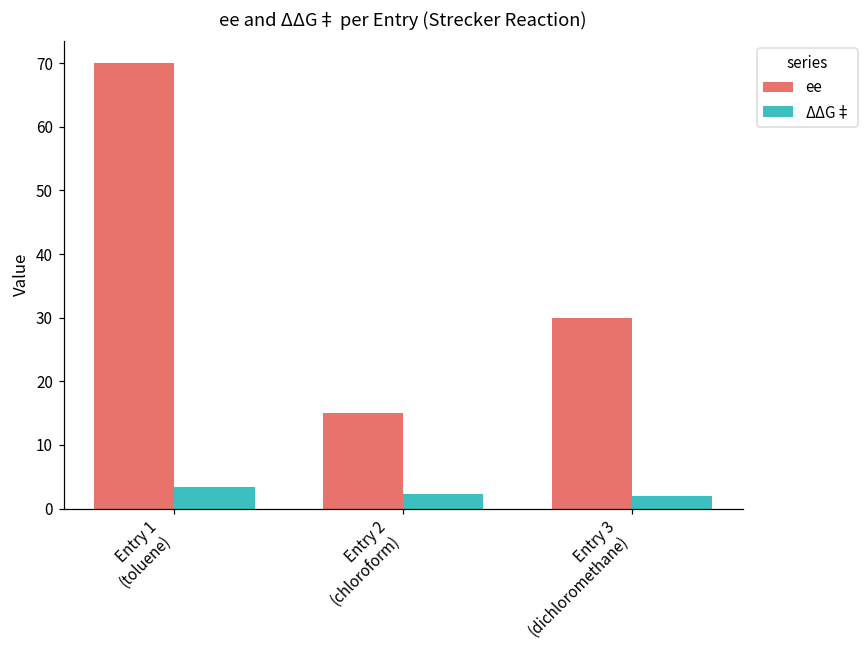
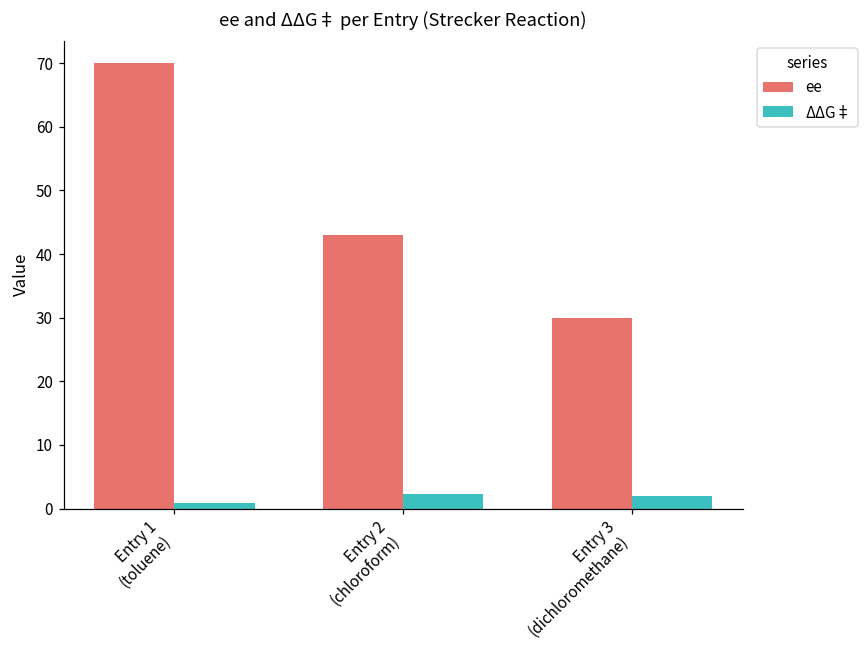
  {
    "ee": {
      "Entry 1 (toluene)": 70,
-     "Entry 2 (chloroform)": 15,
+     "Entry 2 (chloroform)": 43,
      "Entry 3 (dichloromethane)": 30
    },
    "ΔΔG‡": {
-     "Entry 1 (toluene)": 3,
+     "Entry 1 (toluene)": 1,
      "Entry 2 (chloroform)": 2,
      "Entry 3 (dichloromethane)": 2
    }
  }
